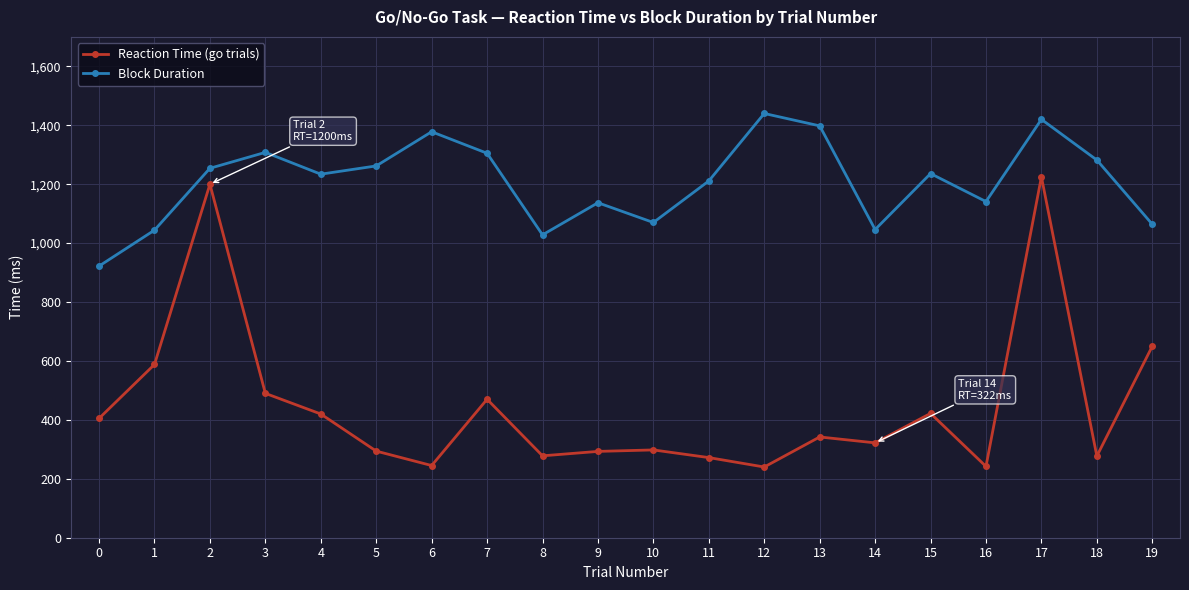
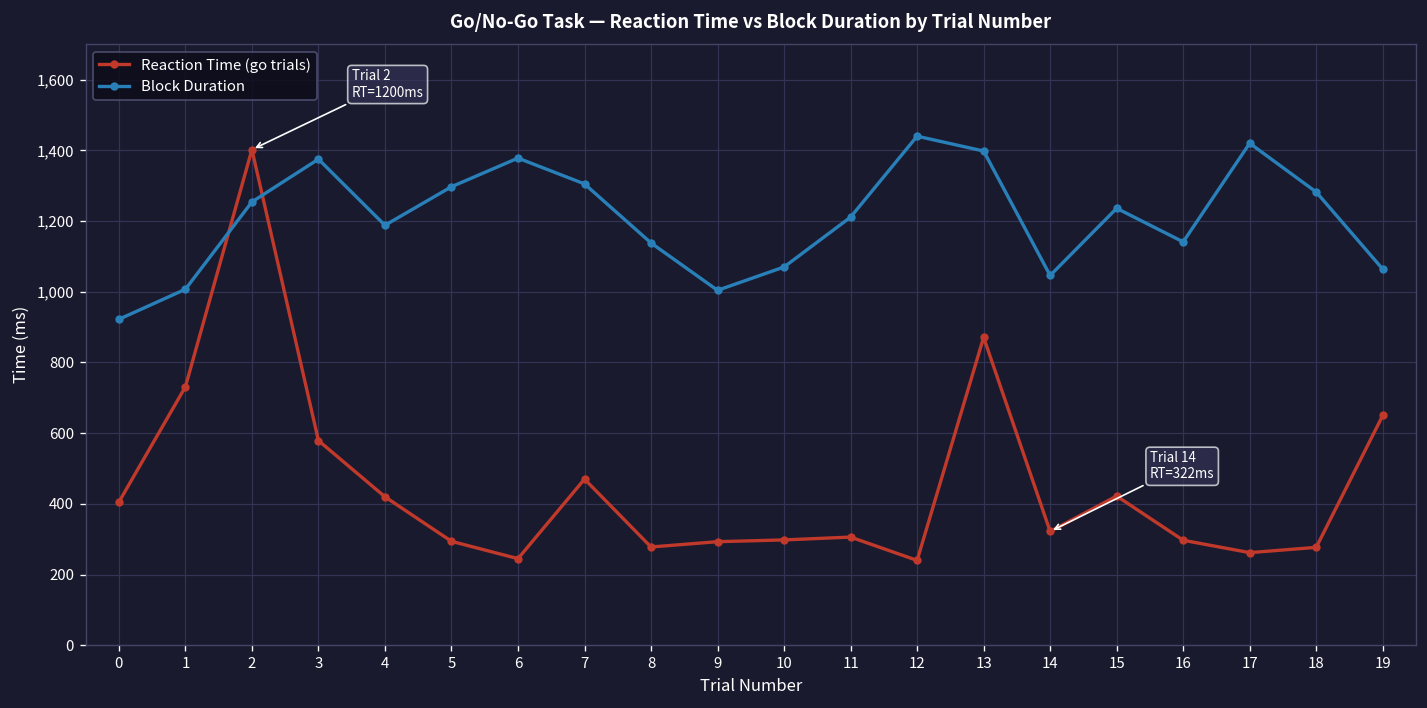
  {
    "Reaction Time (go trials)": {
      "0": "410",
-     "1": "590",
-     "2": "1,200",
-     "3": "490",
+     "1": "730",
+     "2": "1,400",
+     "3": "580",
      "4": "420",
      "5": "290",
      "6": "250",
      "7": "470",
      "8": "280",
      "9": "290",
      "10": "300",
-     "11": "270",
+     "11": "310",
      "12": "240",
-     "13": "340",
+     "13": "870",
      "14": "320",
-     "16": "240",
-     "17": "1,230",
+     "16": "300",
+     "17": "260",
      "18": "280",
      "19": "650"
    },
    "Block Duration": {
      "0": "920",
-     "1": "1,040",
+     "1": "1,010",
      "2": "1,250",
-     "3": "1,310",
-     "4": "1,230",
-     "5": "1,260",
+     "3": "1,380",
+     "4": "1,190",
+     "5": "1,300",
      "6": "1,380",
      "7": "1,310",
-     "8": "1,030",
-     "9": "1,140",
+     "8": "1,140",
+     "9": "1,000",
      "10": "1,070",
      "11": "1,210",
      "12": "1,440",
      "13": "1,400",
      "14": "1,050",
      "15": "1,240",
      "16": "1,140",
      "17": "1,420",
      "18": "1,280",
      "19": "1,060"
    }
  }
